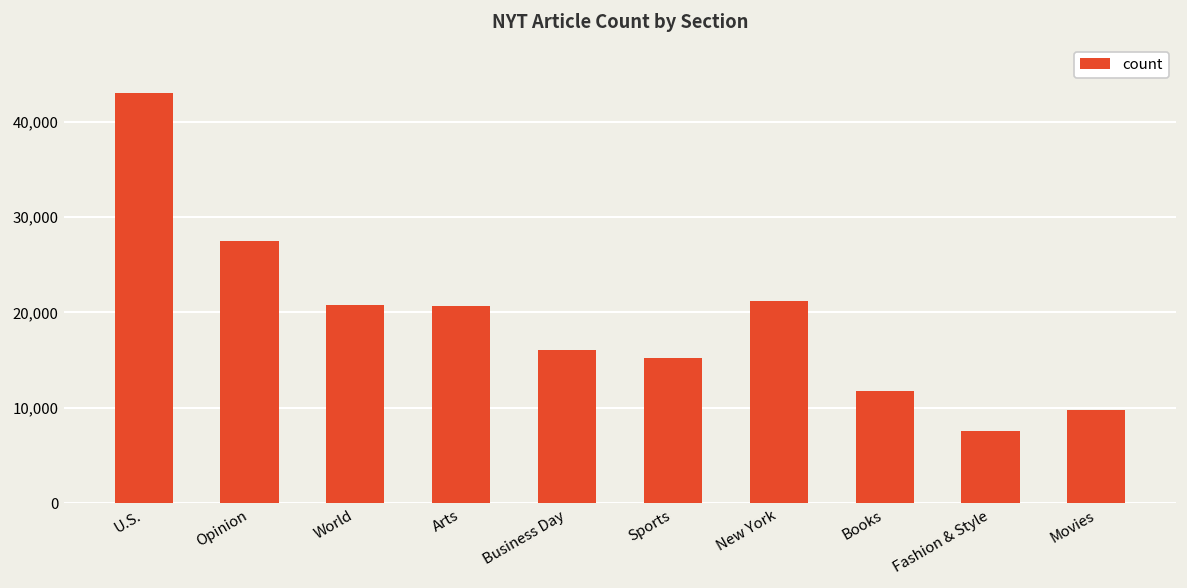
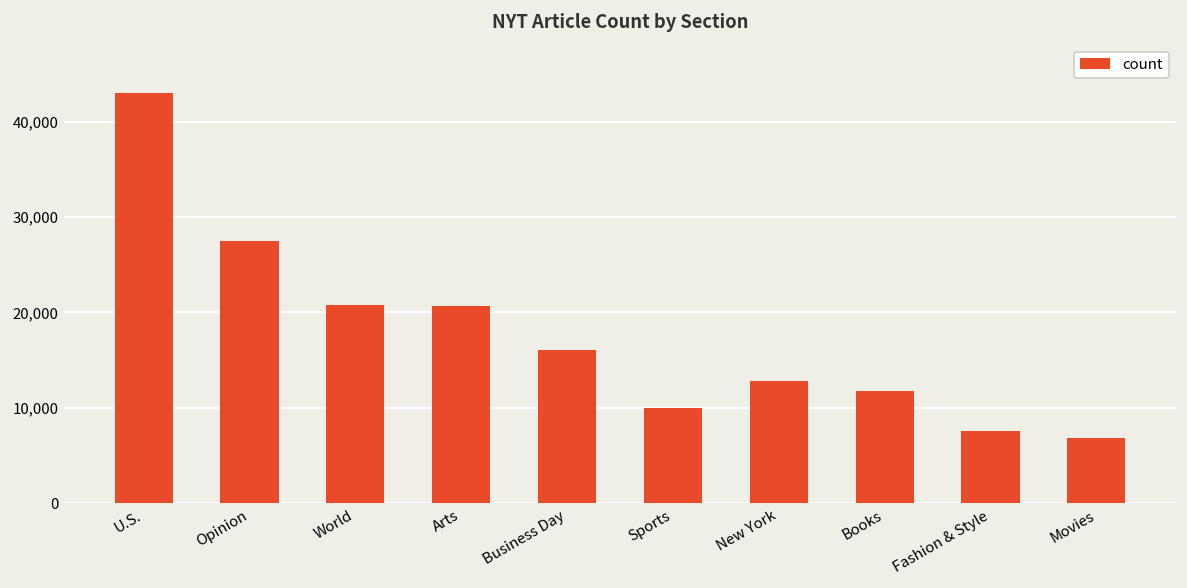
  {
    "U.S.": "43,000",
    "Opinion": "27,000",
    "World": "21,000",
    "Arts": "21,000",
    "Business Day": "16,000",
-   "Sports": "15,000",
-   "New York": "21,000",
+   "Sports": "10,000",
+   "New York": "13,000",
    "Books": "12,000",
    "Fashion & Style": "8,000",
-   "Movies": "10,000"
+   "Movies": "7,000"
  }
